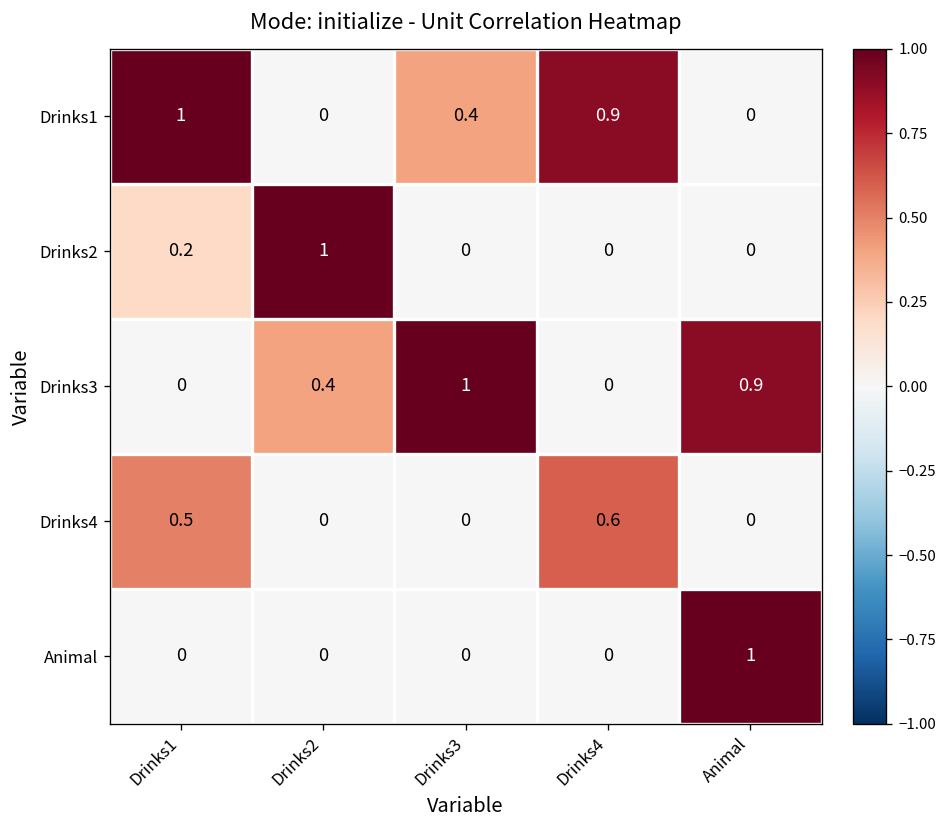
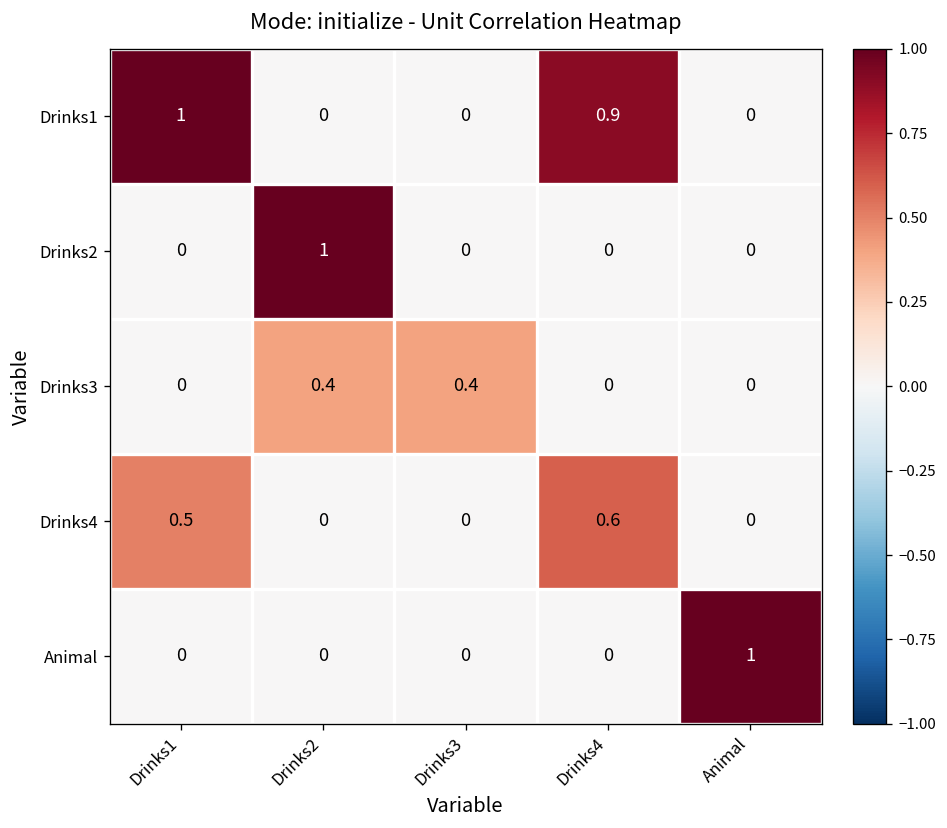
  {
    "Drinks1": {
      "Drinks1": 1,
      "Drinks2": 0,
-     "Drinks3": 0.4,
+     "Drinks3": 0,
      "Drinks4": 0.9,
      "Animal": 0
    },
    "Drinks2": {
-     "Drinks1": 0.2,
+     "Drinks1": 0,
      "Drinks2": 1,
      "Drinks3": 0,
      "Drinks4": 0,
      "Animal": 0
    },
    "Drinks3": {
      "Drinks1": 0,
      "Drinks2": 0.4,
-     "Drinks3": 1,
+     "Drinks3": 0.4,
      "Drinks4": 0,
-     "Animal": 0.9
+     "Animal": 0
    },
    "Drinks4": {
      "Drinks1": 0.5,
      "Drinks2": 0,
      "Drinks3": 0,
      "Drinks4": 0.6,
      "Animal": 0
    },
    "Animal": {
      "Drinks1": 0,
      "Drinks2": 0,
      "Drinks3": 0,
      "Drinks4": 0,
      "Animal": 1
    }
  }
